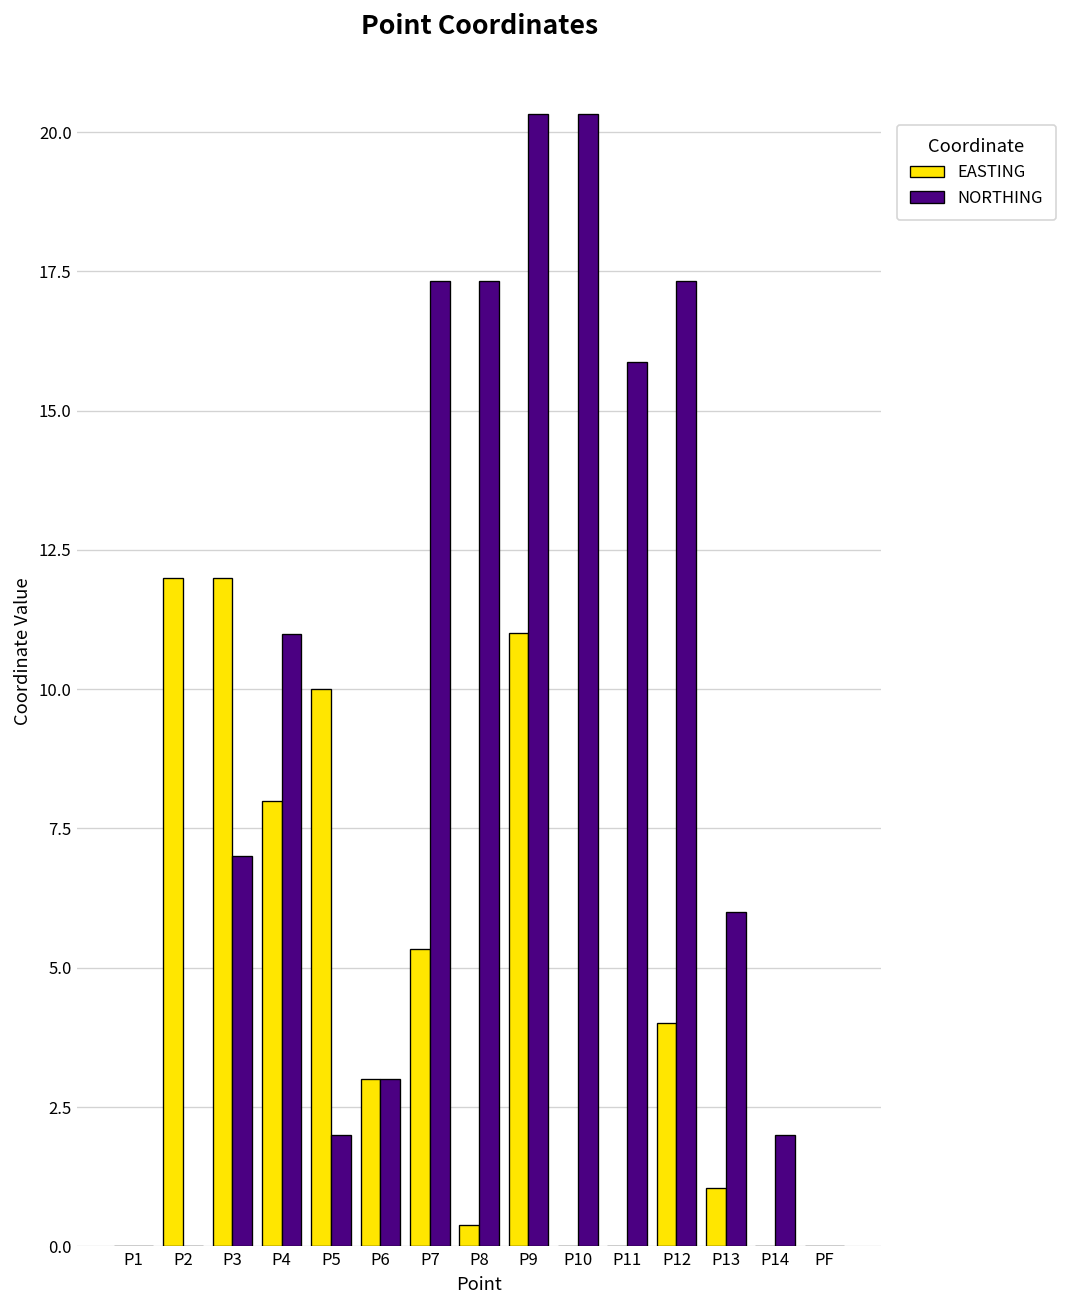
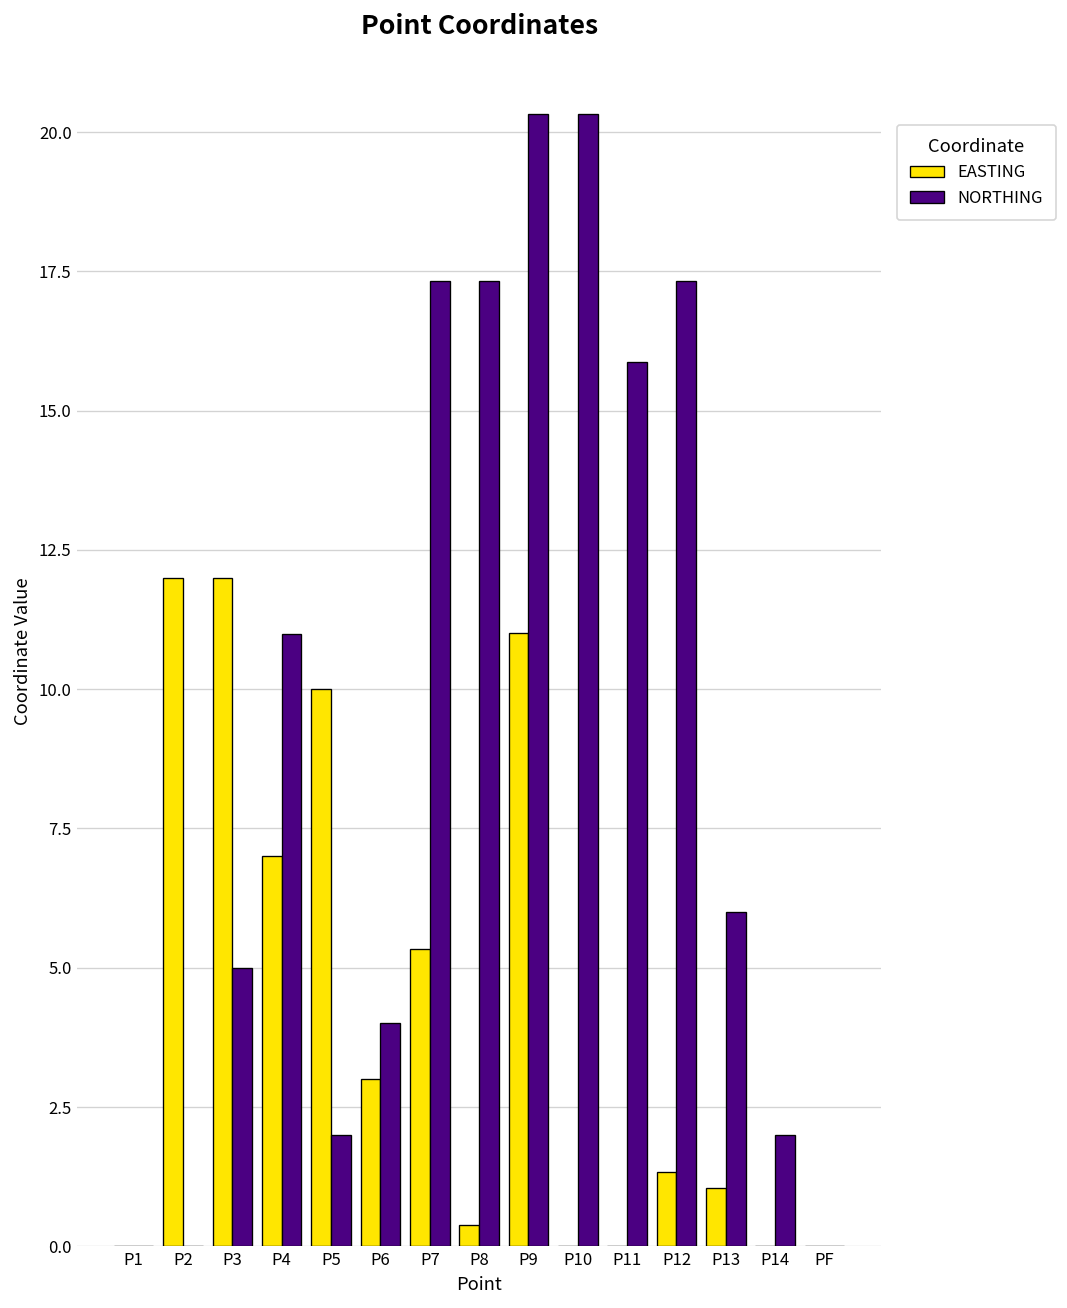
  {
    "EASTING": {
      "P1": 0.0,
      "P2": 12.0,
      "P3": 12.0,
-     "P4": 8,
+     "P4": 7,
      "P5": 10.0,
      "P6": 3.0,
      "P7": 5.3,
      "P8": 0.4,
      "P9": 11.0,
      "P10": 0.0,
      "P11": 0.0,
-     "P12": 4.0,
+     "P12": 1.3,
      "P13": 1.1,
      "P14": 0.0,
      "PF": 0.0
    },
    "NORTHING": {
      "P1": 0,
      "P2": 0,
-     "P3": 7,
+     "P3": 5,
      "P4": 11,
      "P5": 2,
-     "P6": 3,
+     "P6": 4,
      "P7": 17.3,
      "P8": 17.3,
      "P9": 20.3,
      "P10": 20.3,
      "P11": 15.9,
      "P12": 17.3,
      "P13": 6,
      "P14": 2,
      "PF": 0
    }
  }
